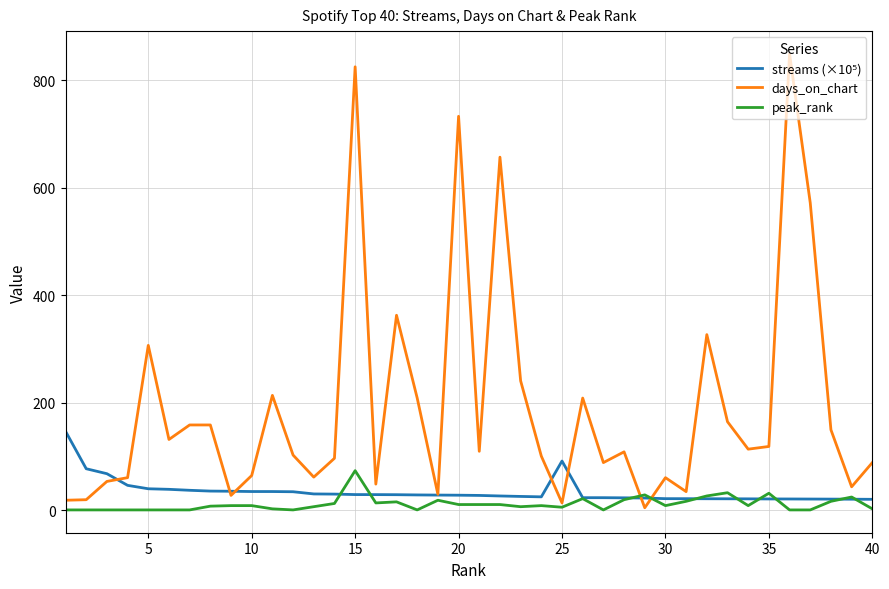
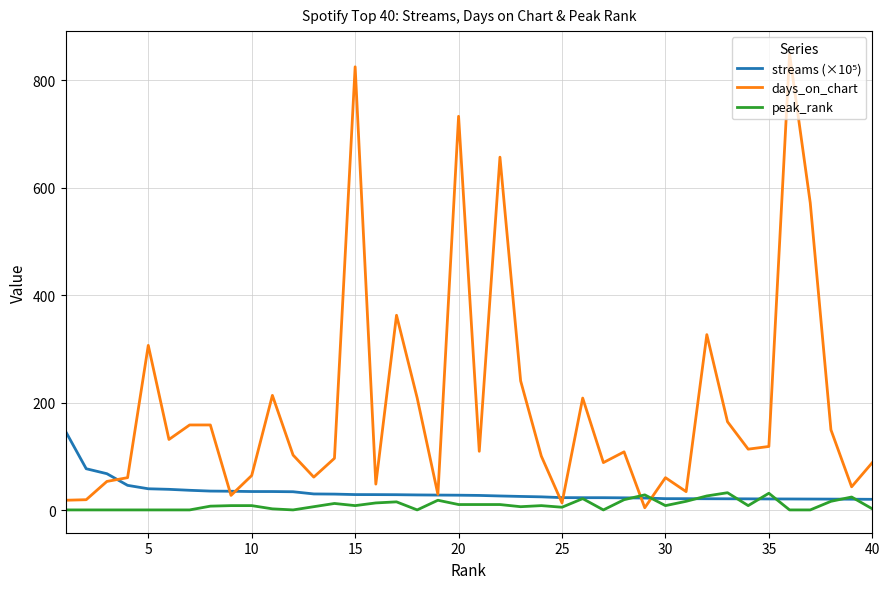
  {
    "streams (×10⁵)": {
      "5": 40,
      "10": 40,
      "15": 30,
      "20": 30,
-     "25": 90,
+     "25": 20,
      "30": 20,
      "35": 20,
      "40": 20
    },
    "days_on_chart": {
      "5": 310,
      "10": 70,
      "15": 830,
      "20": 730,
      "25": 10,
      "30": 60,
      "35": 120,
      "40": 90
    },
    "peak_rank": {
      "5": 0,
      "10": 10,
-     "15": 70,
+     "15": 10,
      "20": 10,
      "25": 10,
      "30": 10,
      "35": 30,
      "40": 0
    }
  }
